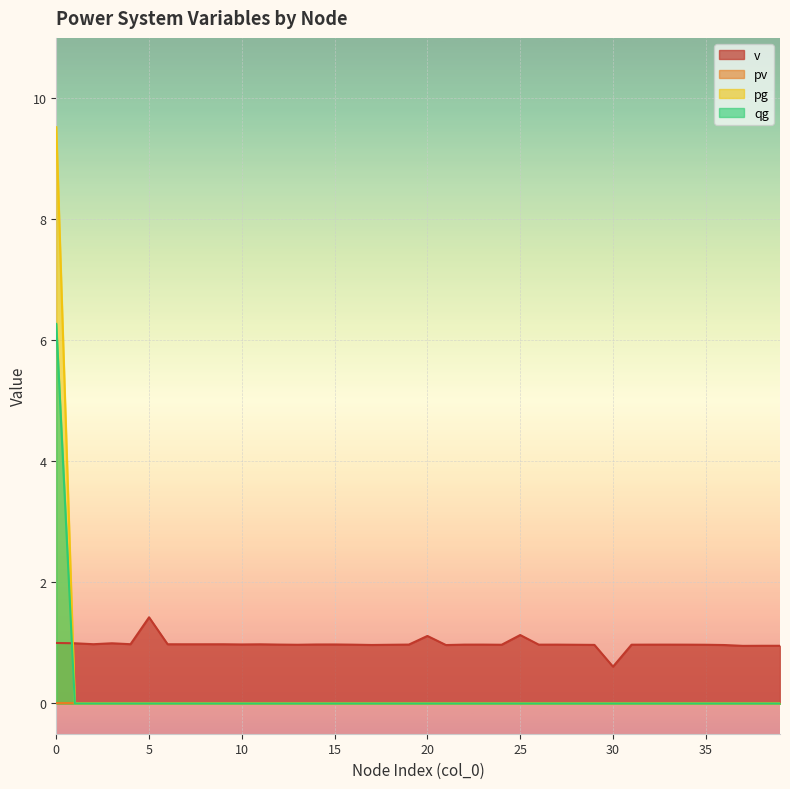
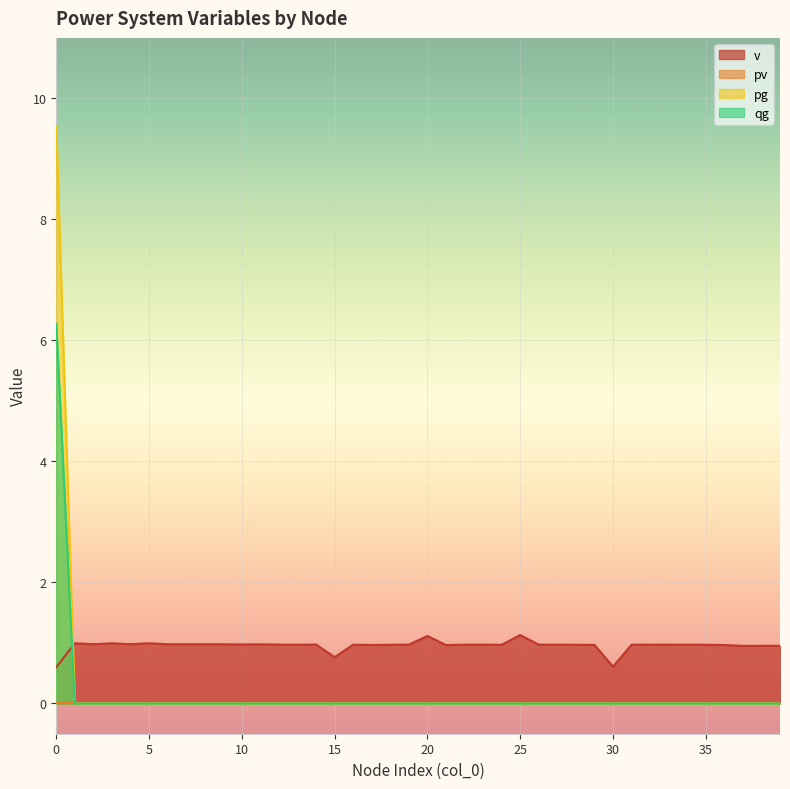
  {
    "v": {
-     "0": 1.0,
-     "5": 1.4,
+     "0": 0.6,
+     "5": 1.0,
      "10": 1.0,
-     "15": 1.0,
+     "15": 0.8,
      "20": 1.1,
      "25": 1.1,
      "30": 0.6,
      "35": 1.0
    },
    "pv": {
      "0": 0.0
    },
    "pg": {
      "0": 9.5
    },
    "qg": {
      "0": 6.3
    }
  }
